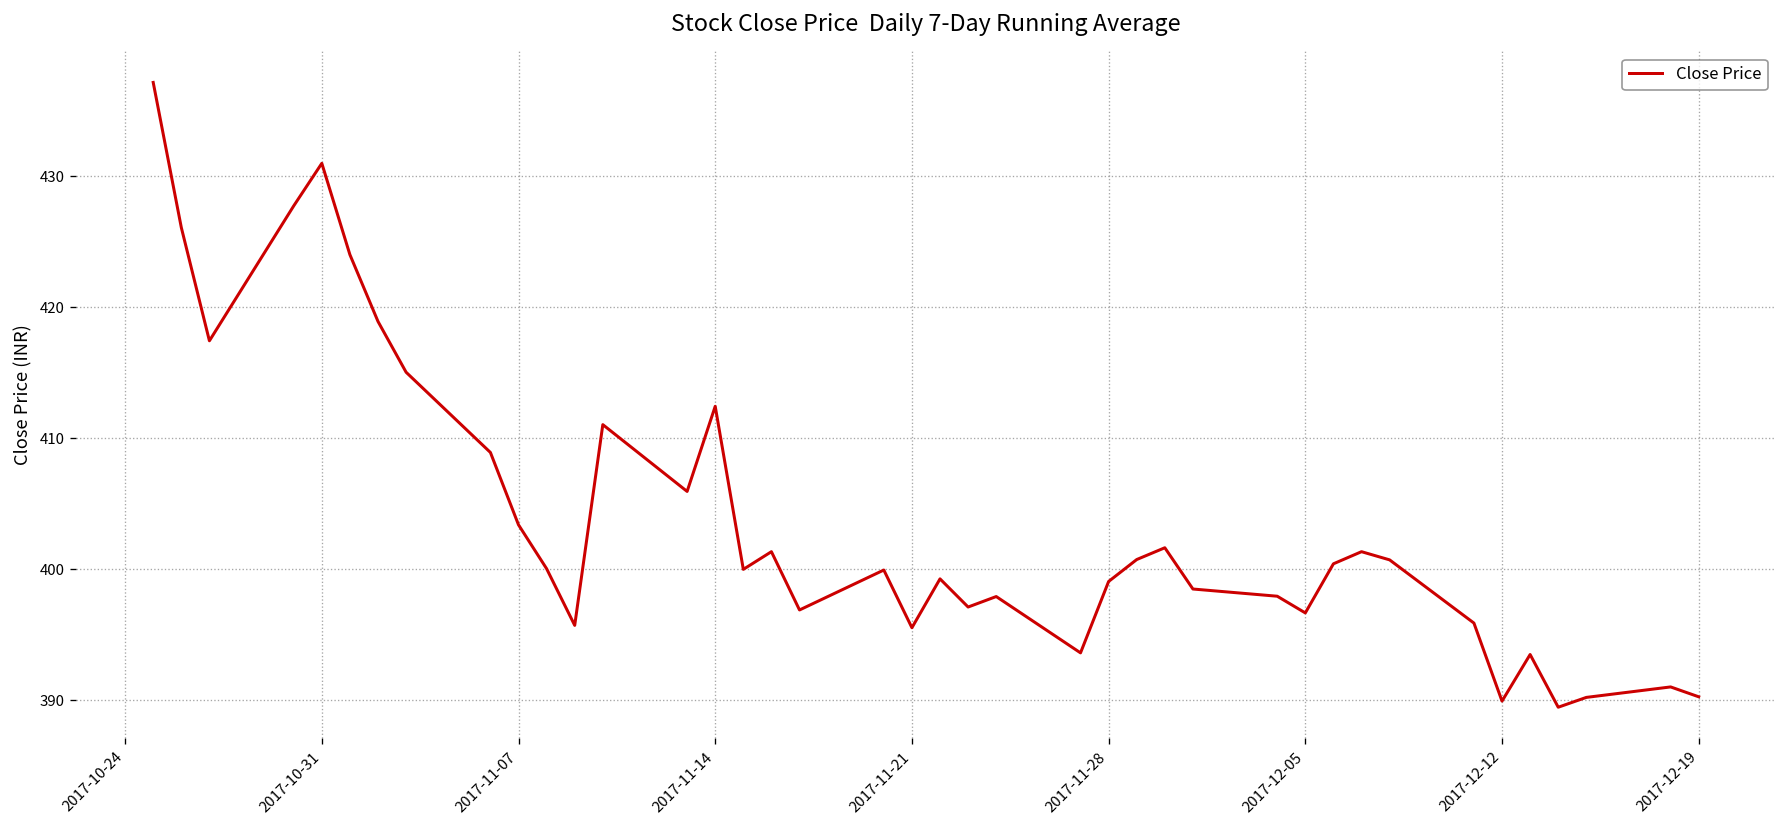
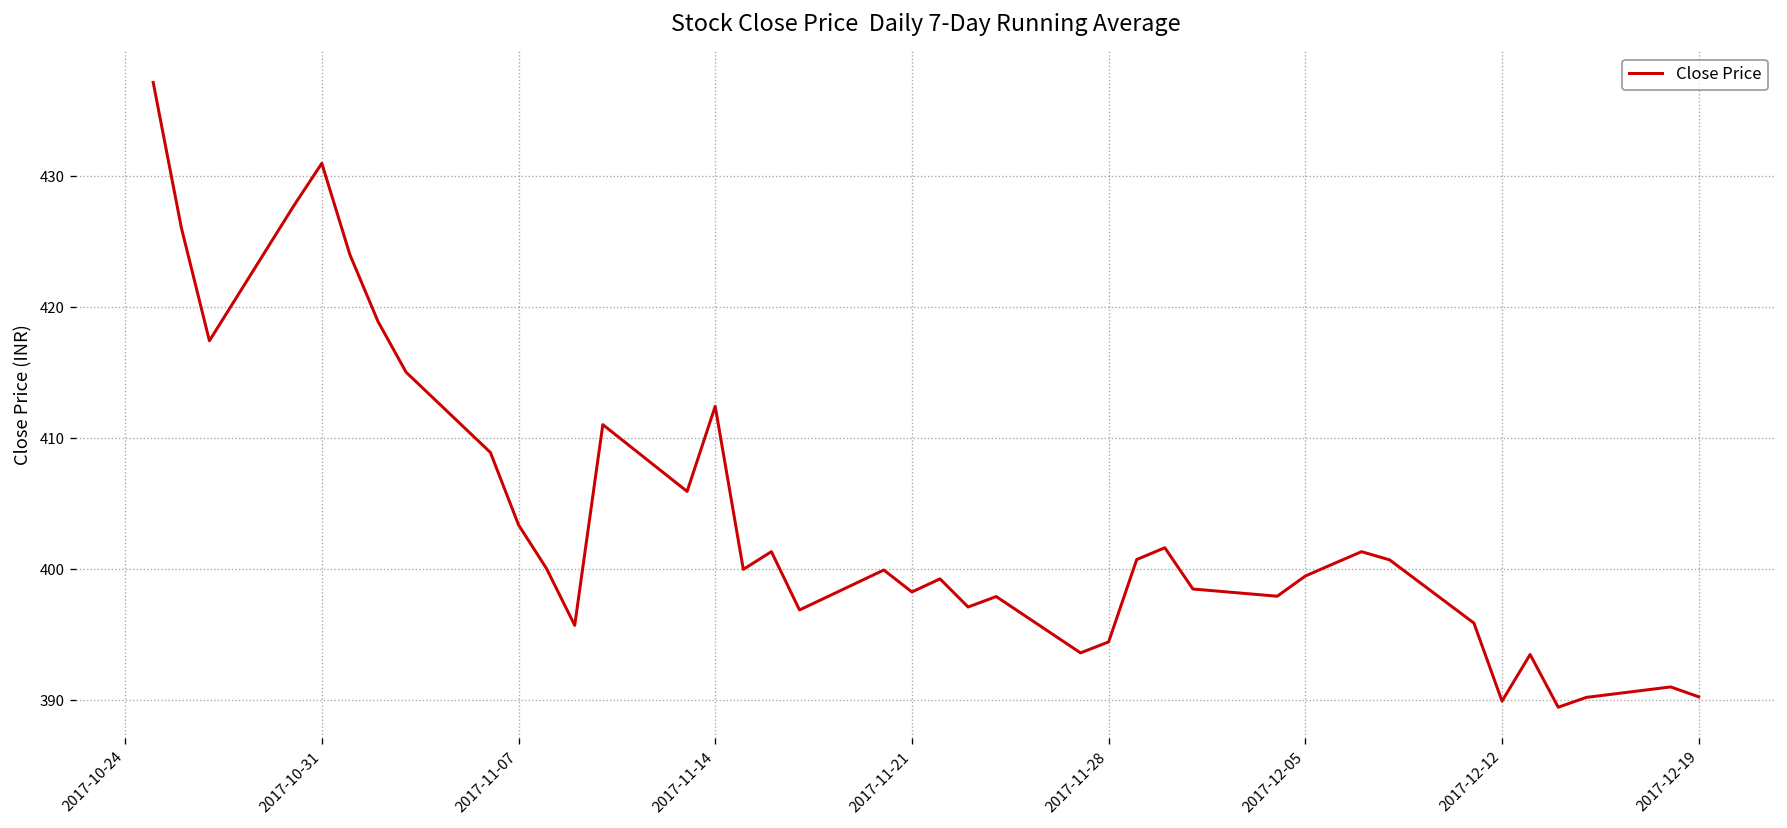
  {
    "2017-10-31": 431.0,
    "2017-11-07": 403.4,
    "2017-11-14": 412.4,
-   "2017-11-21": 395.5,
-   "2017-11-28": 399.0,
-   "2017-12-05": 396.6,
+   "2017-11-21": 398.3,
+   "2017-11-28": 394.4,
+   "2017-12-05": 399.5,
    "2017-12-12": 389.9,
    "2017-12-19": 390.2
  }
